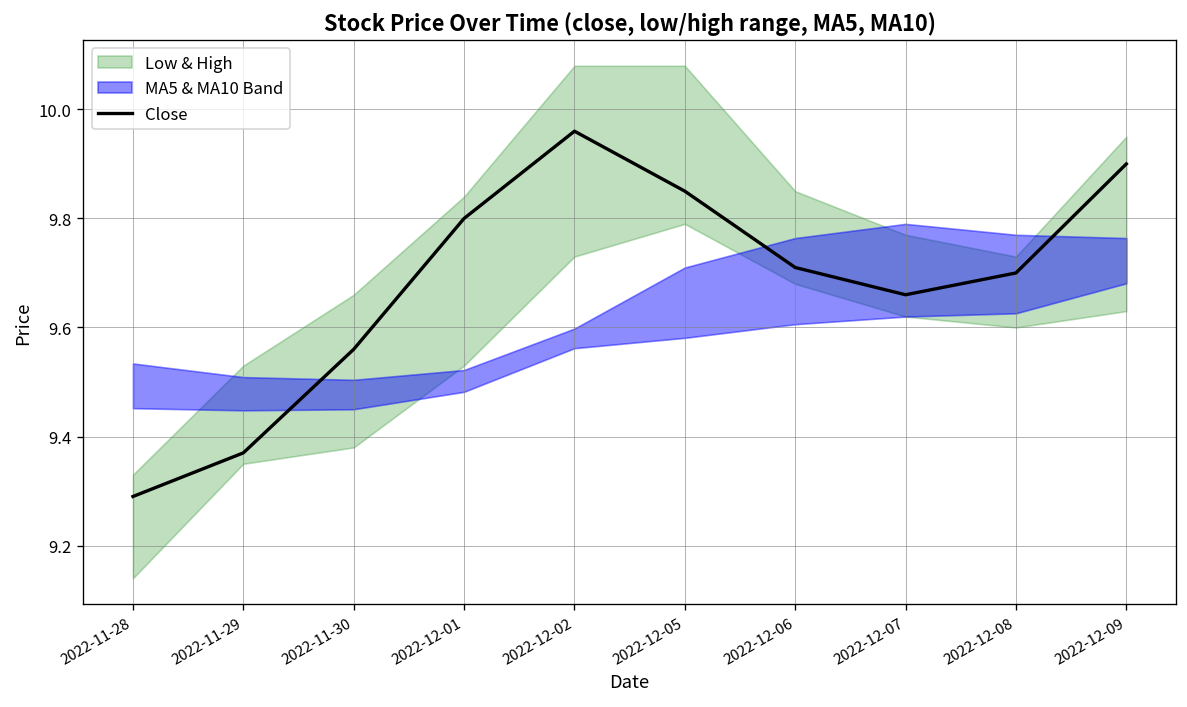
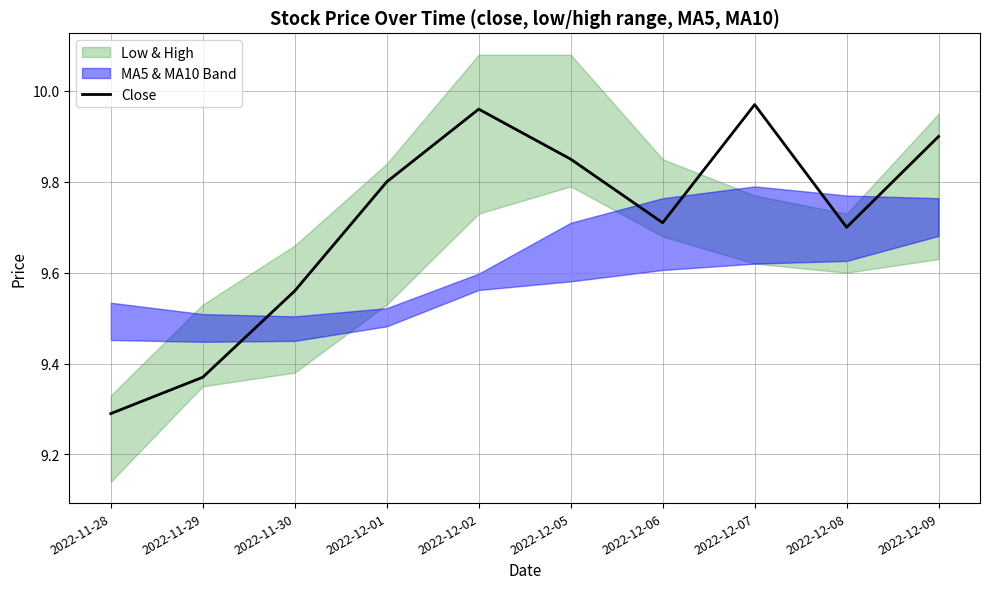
  {
    "Close": {
      "2022-11-28": 9.29,
      "2022-11-29": 9.37,
      "2022-11-30": 9.56,
      "2022-12-01": 9.80,
      "2022-12-02": 9.96,
      "2022-12-05": 9.85,
      "2022-12-06": 9.71,
-     "2022-12-07": 9.66,
+     "2022-12-07": 9.97,
      "2022-12-08": 9.70,
      "2022-12-09": 9.90
    }
  }
